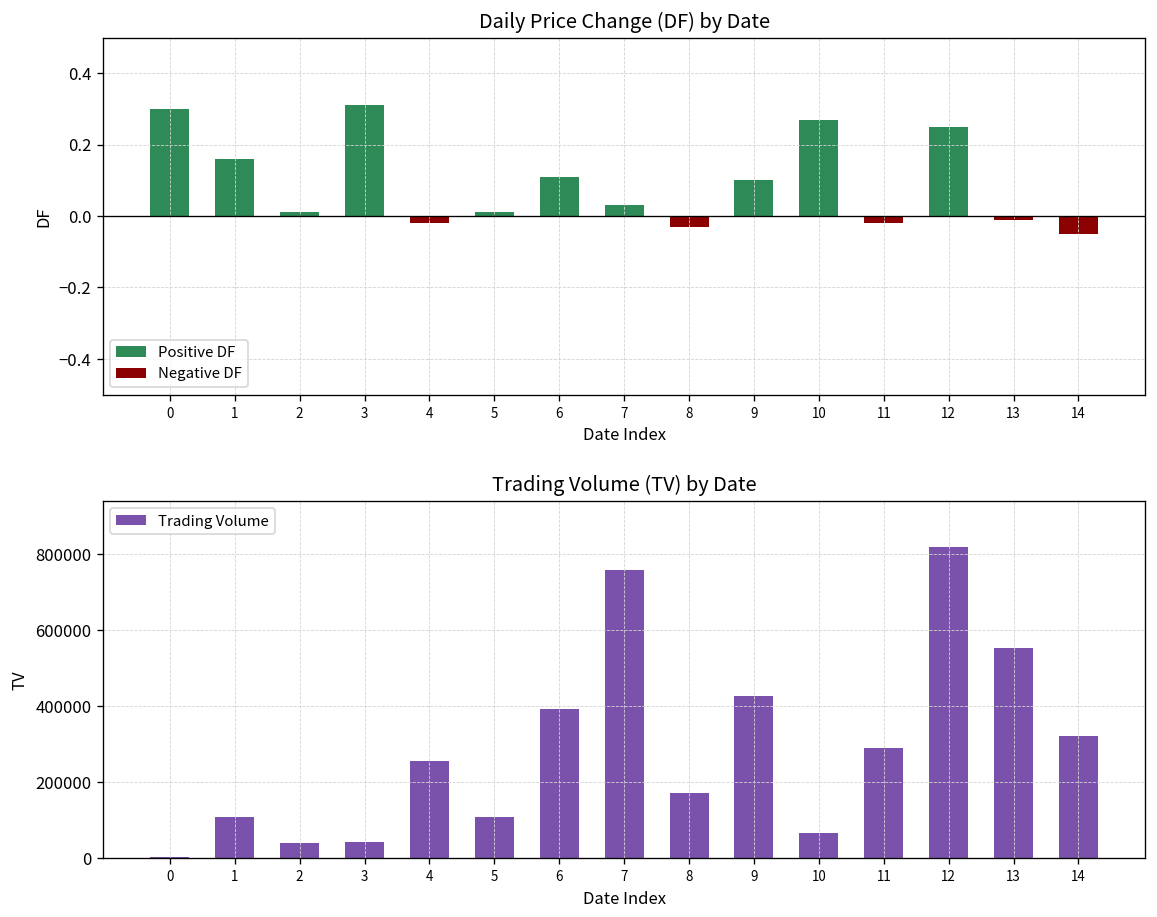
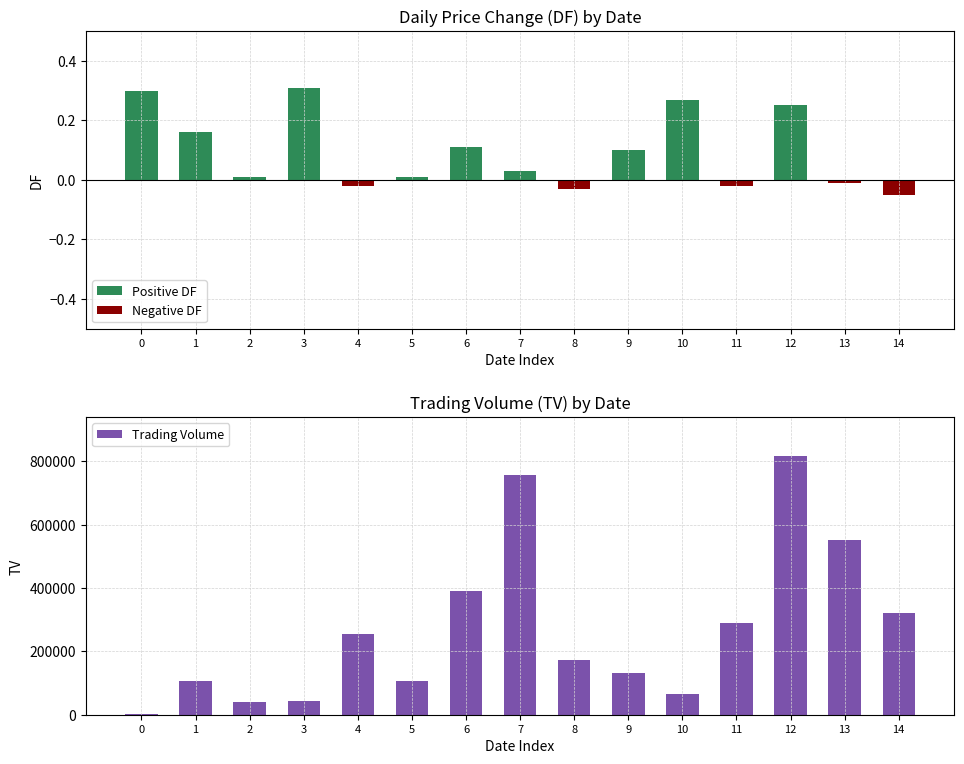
  {
    "Daily Price Change (DF) by Date": {
      "0": 0.30,
      "1": 0.16,
      "2": 0.01,
      "3": 0.31,
      "4": -0.02,
      "5": 0.01,
      "6": 0.11,
      "7": 0.03,
      "8": -0.03,
      "9": 0.10,
      "10": 0.27,
      "11": -0.02,
      "12": 0.25,
      "13": -0.01,
      "14": -0.05
    },
    "Trading Volume (TV) by Date": {
      "1": 110000,
      "2": 40000,
      "3": 40000,
      "4": 260000,
      "5": 110000,
      "6": 390000,
      "7": 760000,
      "8": 170000,
-     "9": 430000,
+     "9": 130000,
      "10": 70000,
      "11": 290000,
      "12": 820000,
      "13": 550000,
      "14": 320000
    }
  }
